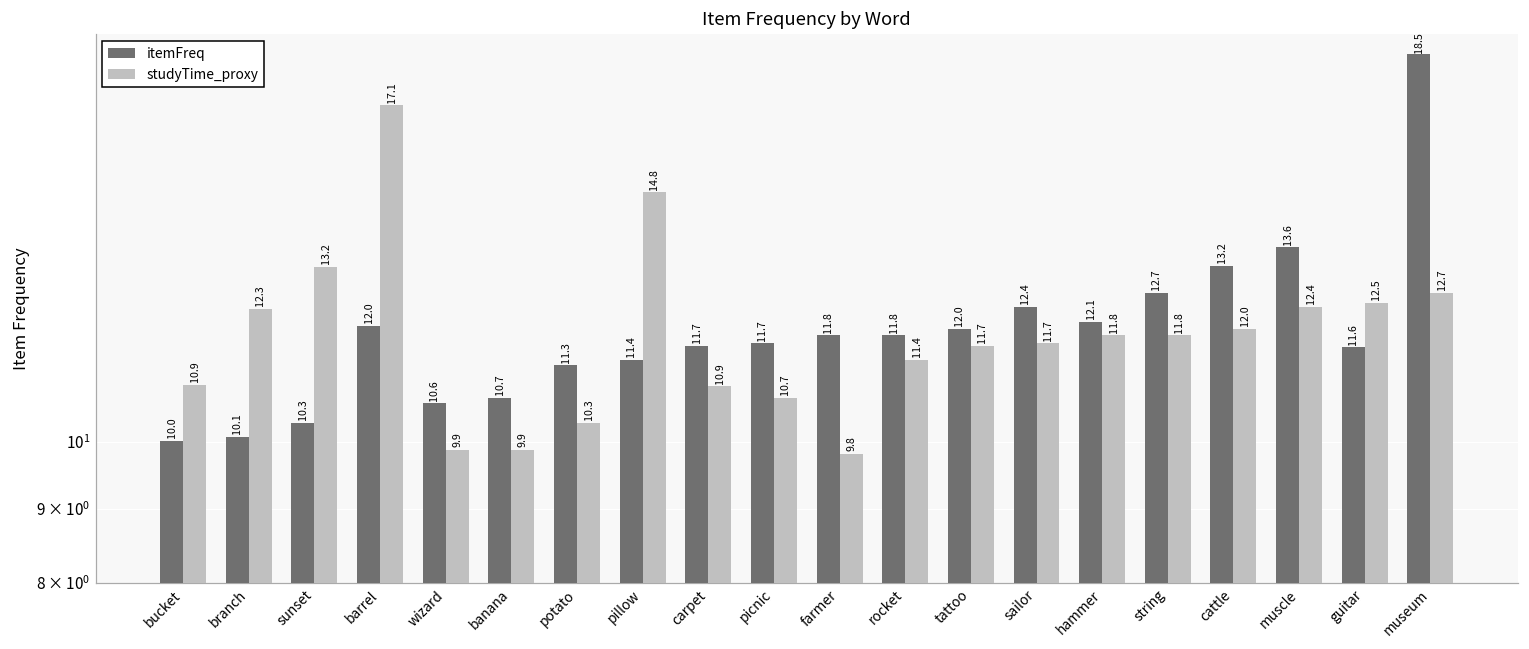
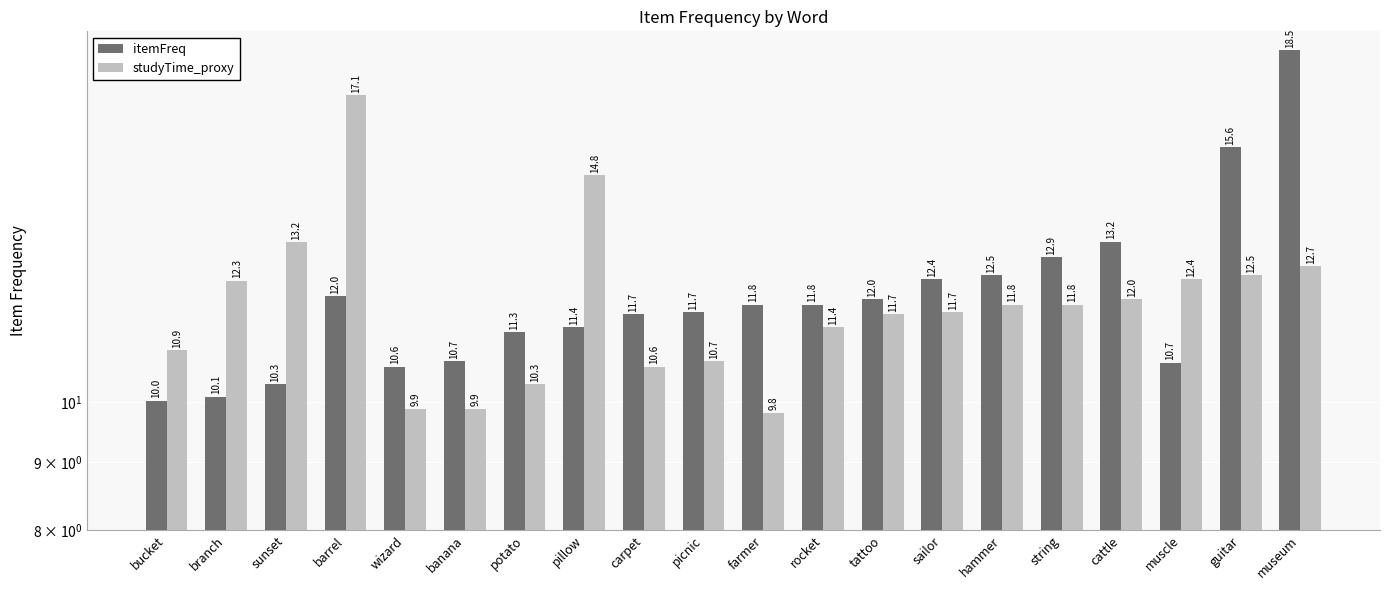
  {
    "itemFreq": {
      "bucket": 10.0,
      "branch": 10.1,
      "sunset": 10.3,
      "barrel": 12.0,
      "wizard": 10.6,
      "banana": 10.7,
      "potato": 11.3,
      "pillow": 11.4,
      "carpet": 11.7,
      "picnic": 11.7,
      "farmer": 11.8,
      "rocket": 11.8,
      "tattoo": 12.0,
      "sailor": 12.4,
-     "hammer": 12.1,
-     "string": 12.7,
+     "hammer": 12.5,
+     "string": 12.9,
      "cattle": 13.2,
-     "muscle": 13.6,
-     "guitar": 11.6,
+     "muscle": 10.7,
+     "guitar": 15.6,
      "museum": 18.5
    },
    "studyTime_proxy": {
      "bucket": 10.9,
      "branch": 12.3,
      "sunset": 13.2,
      "barrel": 17.1,
      "wizard": 9.9,
      "banana": 9.9,
      "potato": 10.3,
      "pillow": 14.8,
-     "carpet": 10.9,
+     "carpet": 10.6,
      "picnic": 10.7,
      "farmer": 9.8,
      "rocket": 11.4,
      "tattoo": 11.7,
      "sailor": 11.7,
      "hammer": 11.8,
      "string": 11.8,
      "cattle": 12.0,
      "muscle": 12.4,
      "guitar": 12.5,
      "museum": 12.7
    }
  }
